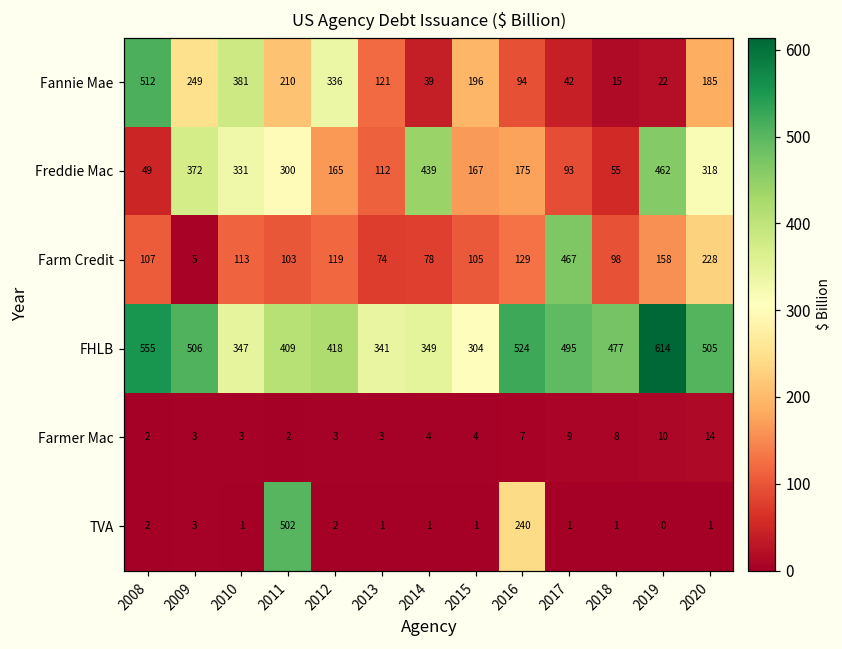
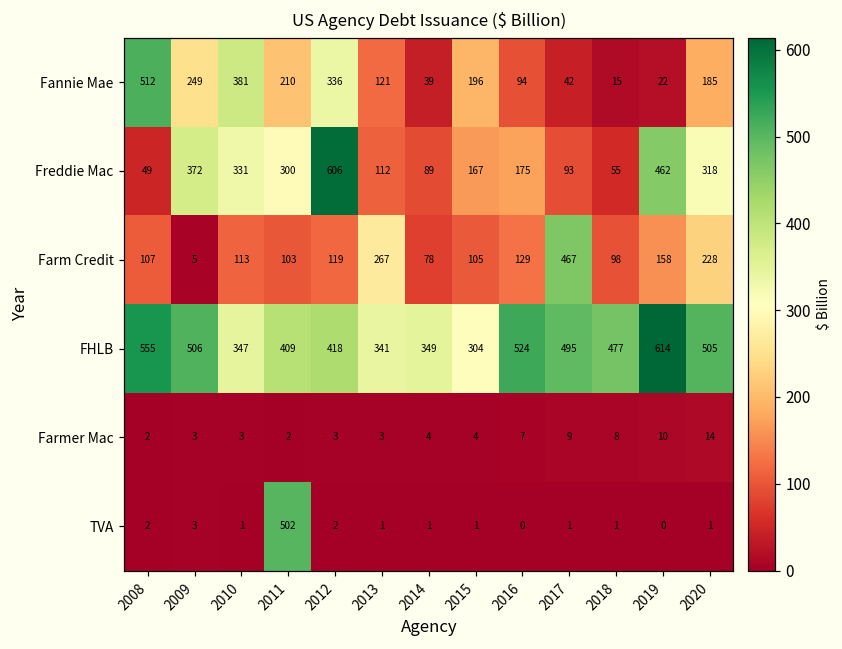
  {
    "Fannie Mae": {
      "2008": 512,
      "2009": 249,
      "2010": 381,
      "2011": 210,
      "2012": 336,
      "2013": 121,
      "2014": 39,
      "2015": 196,
      "2016": 94,
      "2017": 42,
      "2018": 15,
      "2019": 22,
      "2020": 185
    },
    "Freddie Mac": {
      "2008": 49,
      "2009": 372,
      "2010": 331,
      "2011": 300,
-     "2012": 165,
+     "2012": 606,
      "2013": 112,
-     "2014": 439,
+     "2014": 89,
      "2015": 167,
      "2016": 175,
      "2017": 93,
      "2018": 55,
      "2019": 462,
      "2020": 318
    },
    "Farm Credit": {
      "2008": 107,
      "2009": 5,
      "2010": 113,
      "2011": 103,
      "2012": 119,
-     "2013": 74,
+     "2013": 267,
      "2014": 78,
      "2015": 105,
      "2016": 129,
      "2017": 467,
      "2018": 98,
      "2019": 158,
      "2020": 228
    },
    "FHLB": {
      "2008": 555,
      "2009": 506,
      "2010": 347,
      "2011": 409,
      "2012": 418,
      "2013": 341,
      "2014": 349,
      "2015": 304,
      "2016": 524,
      "2017": 495,
      "2018": 477,
      "2019": 614,
      "2020": 505
    },
    "Farmer Mac": {
      "2008": 2,
      "2009": 3,
      "2010": 3,
      "2011": 2,
      "2012": 3,
      "2013": 3,
      "2014": 4,
      "2015": 4,
      "2016": 7,
      "2017": 9,
      "2018": 8,
      "2019": 10,
      "2020": 14
    },
    "TVA": {
      "2008": 2,
      "2009": 3,
      "2010": 1,
      "2011": 502,
      "2012": 2,
      "2013": 1,
      "2014": 1,
      "2015": 1,
-     "2016": 240,
+     "2016": 0,
      "2017": 1,
      "2018": 1,
      "2019": 0,
      "2020": 1
    }
  }
